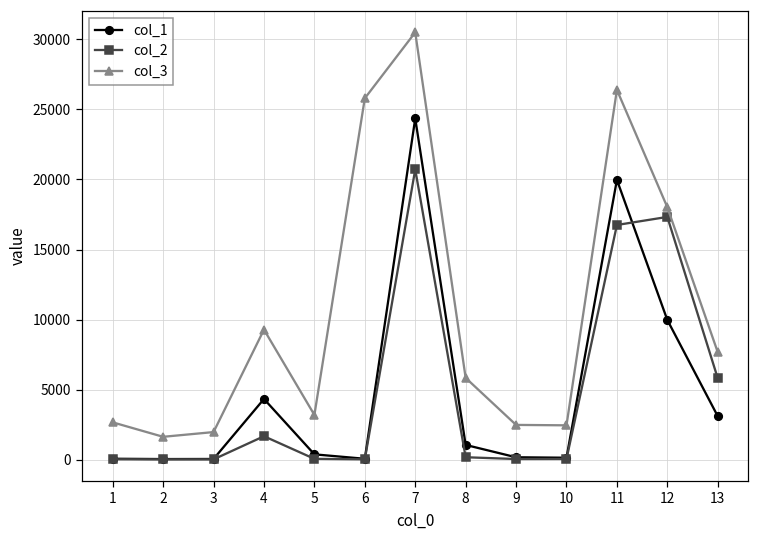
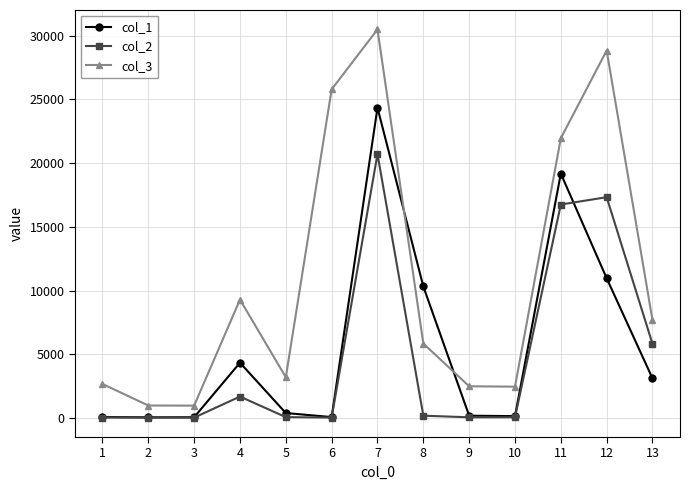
  {
    "col_1": {
      "4": 4300,
      "5": 400,
      "7": 24400,
-     "8": 1100,
-     "11": 20000,
-     "12": 10000,
+     "8": 10300,
+     "11": 19200,
+     "12": 11000,
      "13": 3100
    },
    "col_2": {
      "4": 1700,
      "5": 100,
      "7": 20700,
      "8": 200,
      "11": 16800,
      "12": 17300,
      "13": 5800
    },
    "col_3": {
      "1": 2700,
-     "2": 1600,
-     "3": 2000,
+     "2": 1000,
+     "3": 1000,
      "4": 9300,
      "5": 3200,
      "6": 25800,
      "7": 30500,
      "8": 5800,
      "9": 2500,
      "10": 2500,
-     "11": 26400,
-     "12": 18000,
+     "11": 22000,
+     "12": 28800,
      "13": 7700
    }
  }
